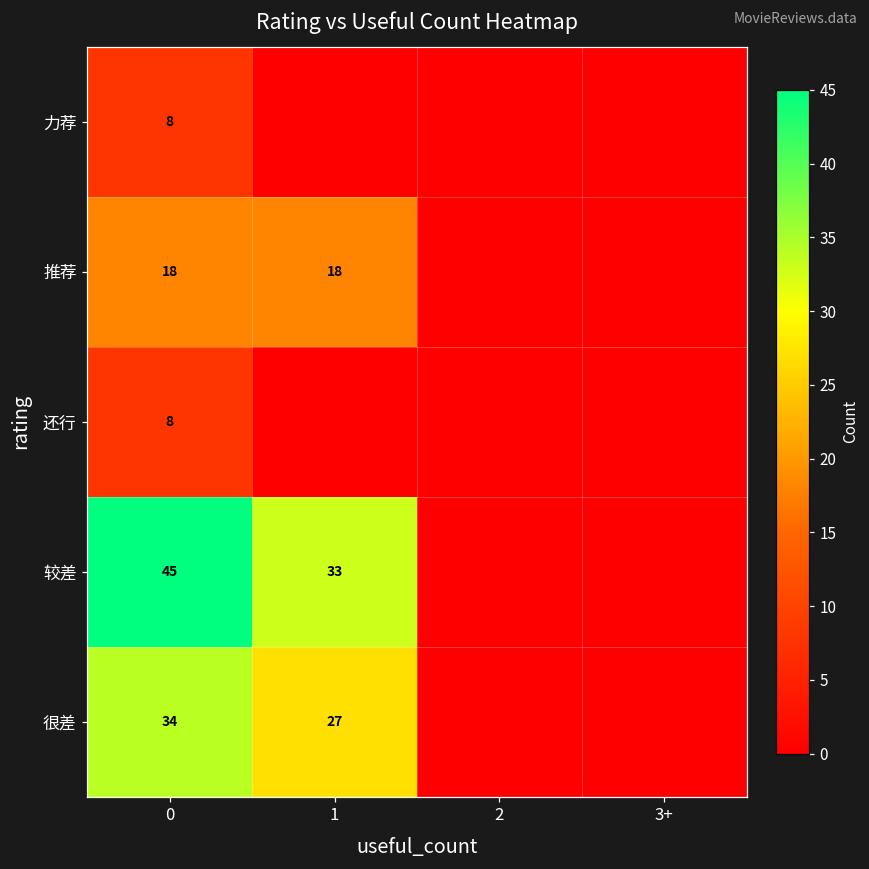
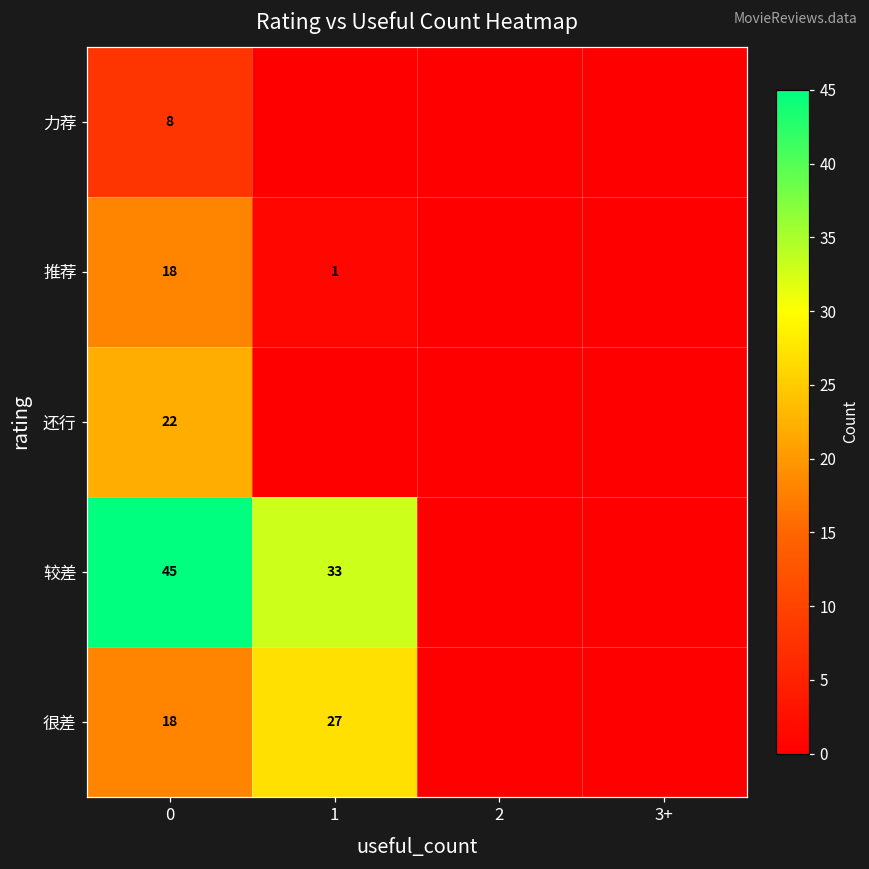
  {
    "力荐": {
      "0": 8
    },
    "推荐": {
      "0": 18,
-     "1": 18
+     "1": 1
    },
    "还行": {
-     "0": 8
+     "0": 22
    },
    "较差": {
      "0": 45,
      "1": 33
    },
    "很差": {
-     "0": 34,
+     "0": 18,
      "1": 27
    }
  }
